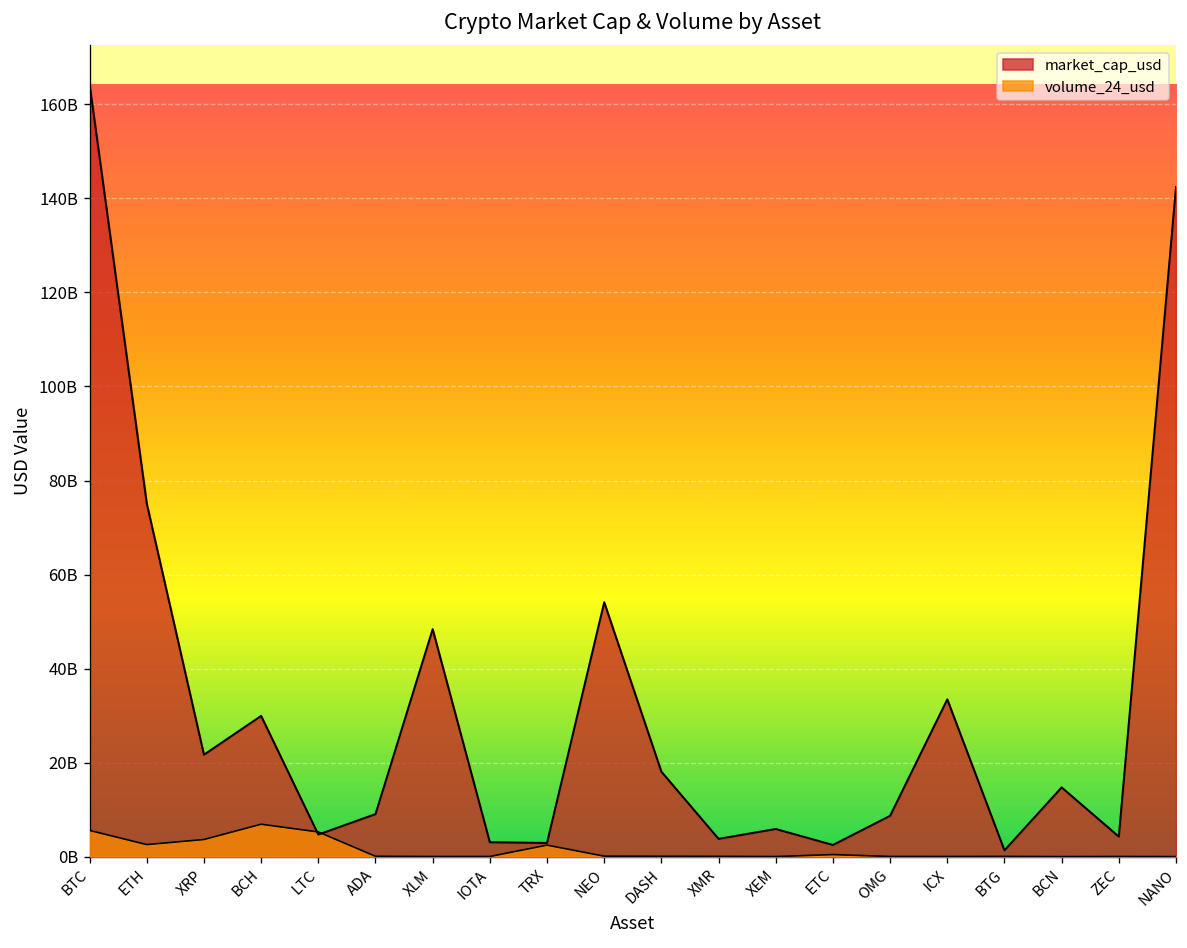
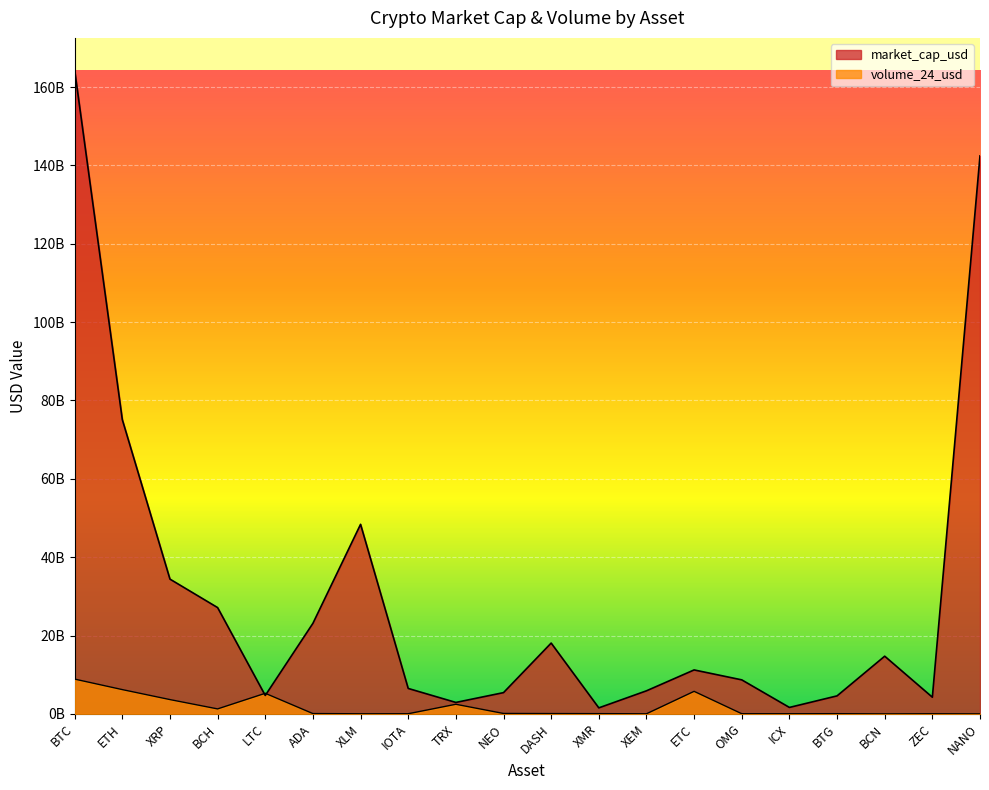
  {
    "market_cap_usd": {
      "BTC": 164000000000,
      "ETH": 75000000000,
-     "XRP": 22000000000,
-     "BCH": 30000000000,
-     "ADA": 9000000000,
+     "XRP": 34000000000,
+     "BCH": 27000000000,
+     "ADA": 23000000000,
      "XLM": 48000000000,
-     "IOTA": 3000000000,
-     "NEO": 54000000000,
+     "IOTA": 6000000000,
+     "NEO": 5000000000,
      "DASH": 18000000000,
-     "XMR": 4000000000,
+     "XMR": 2000000000,
      "XEM": 6000000000,
-     "ETC": 2000000000,
+     "ETC": 11000000000,
      "OMG": 9000000000,
-     "ICX": 33000000000,
-     "BTG": 1000000000,
+     "ICX": 2000000000,
+     "BTG": 5000000000,
      "BCN": 15000000000,
      "ZEC": 4000000000,
      "NANO": 142000000000
    },
    "volume_24_usd": {
-     "BTC": 6000000000,
-     "ETH": 3000000000,
+     "BTC": 9000000000,
+     "ETH": 6000000000,
      "XRP": 4000000000,
-     "BCH": 7000000000,
+     "BCH": 1000000000,
      "ADA": 0,
      "XLM": 0,
      "IOTA": 0,
      "NEO": 0,
      "DASH": 0,
      "XMR": 0,
      "XEM": 0,
-     "ETC": 0,
+     "ETC": 6000000000,
      "OMG": 0,
      "ICX": 0,
      "BTG": 0,
      "BCN": 0,
      "ZEC": 0,
      "NANO": 0
    }
  }
